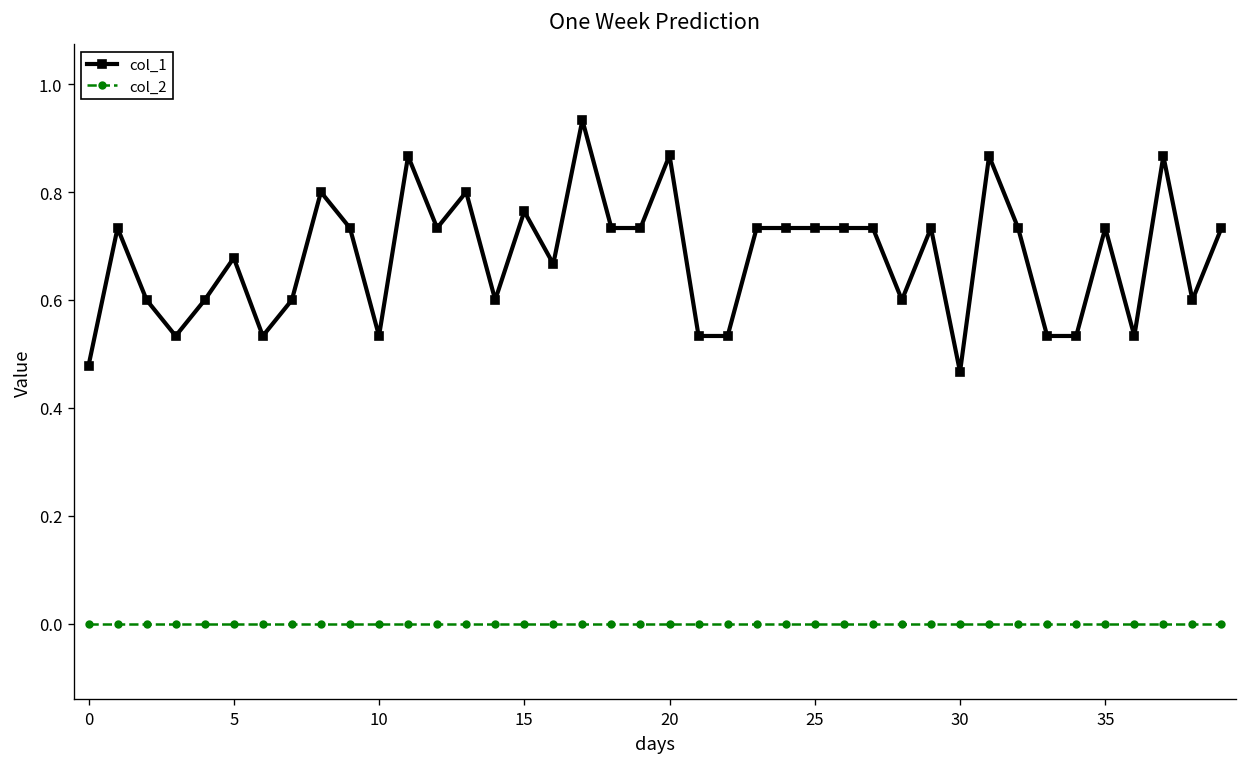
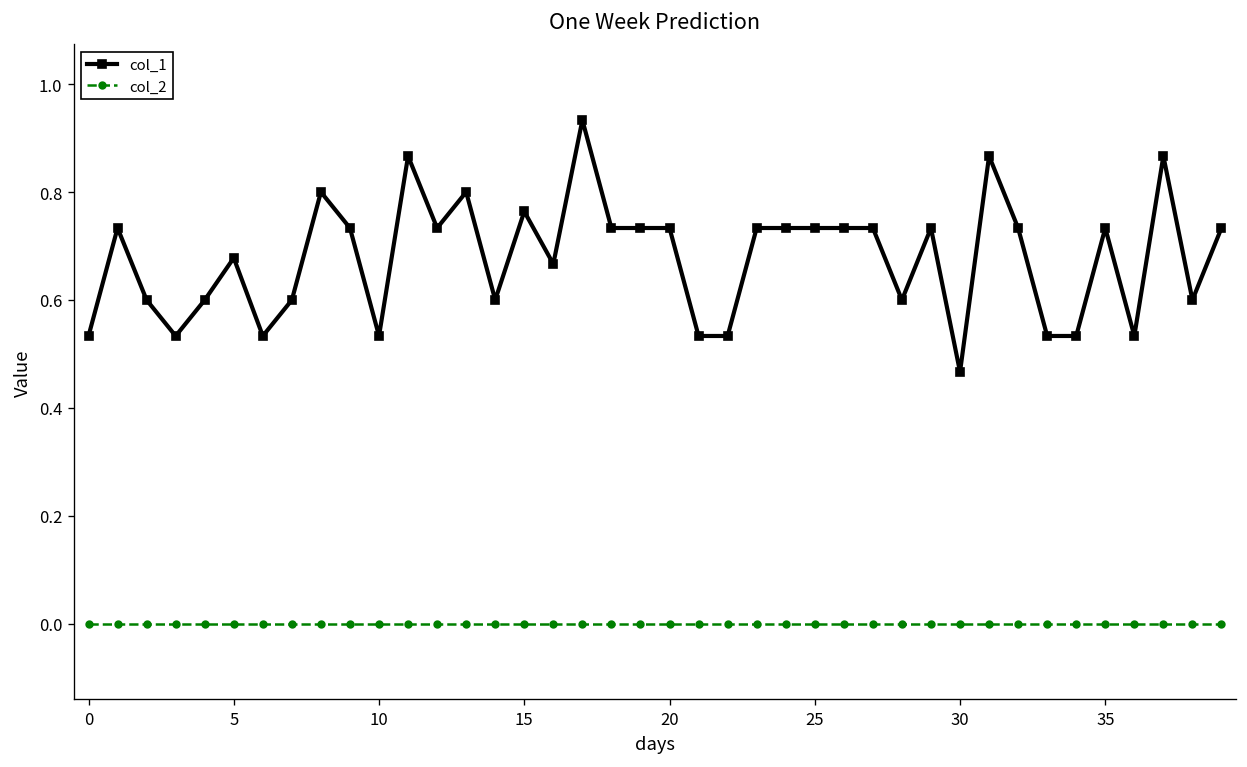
  {
    "col_1": {
-     "0": 0.48,
+     "0": 0.53,
      "5": 0.68,
      "10": 0.53,
      "15": 0.76,
-     "20": 0.87,
+     "20": 0.73,
      "25": 0.73,
      "30": 0.47,
      "35": 0.73
    },
    "col_2": {
      "0": 0.00,
      "5": 0.00,
      "10": 0.00,
      "15": 0.00,
      "20": 0.00,
      "25": 0.00,
      "30": 0.00,
      "35": 0.00
    }
  }
